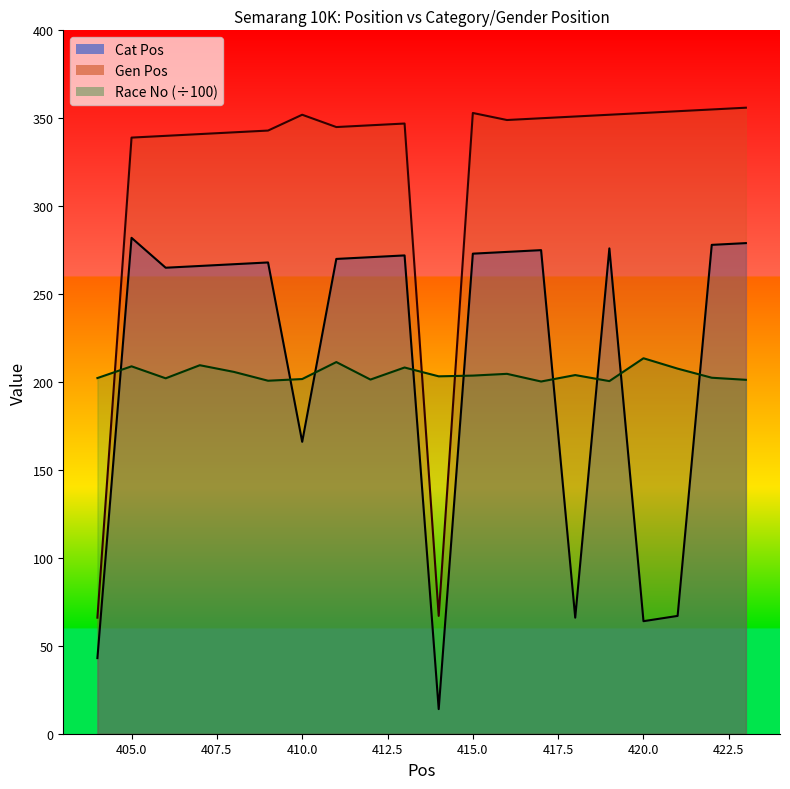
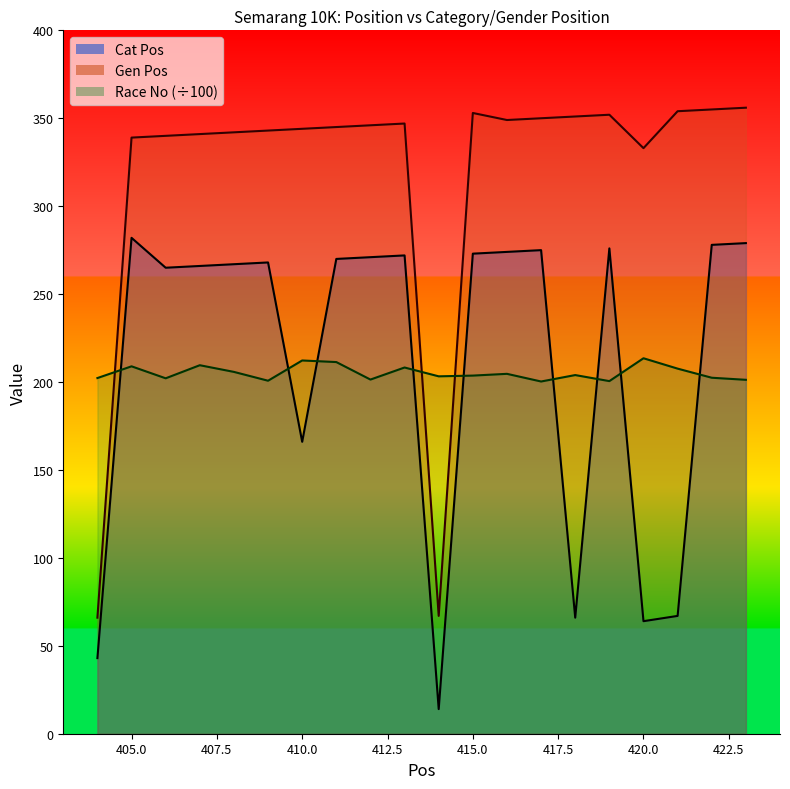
  {
    "Cat Pos": {
      "405.0": 282,
      "410.0": 166,
      "415.0": 273,
      "420.0": 64
    },
    "Gen Pos": {
      "405.0": 339,
-     "410.0": 352,
+     "410.0": 344,
      "415.0": 353,
-     "420.0": 353
+     "420.0": 333
    },
    "Race No (÷100)": {
      "405.0": 209,
-     "410.0": 202,
+     "410.0": 212,
      "415.0": 204,
      "420.0": 214
    }
  }
